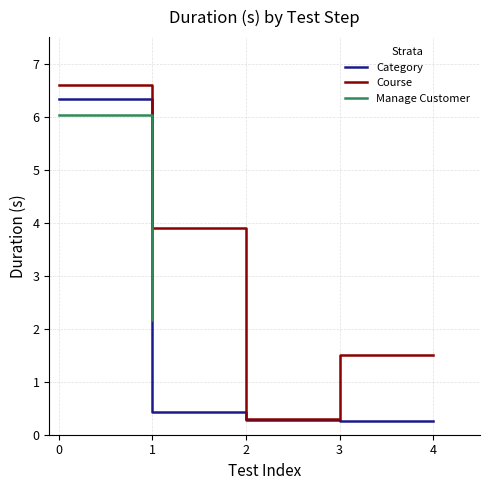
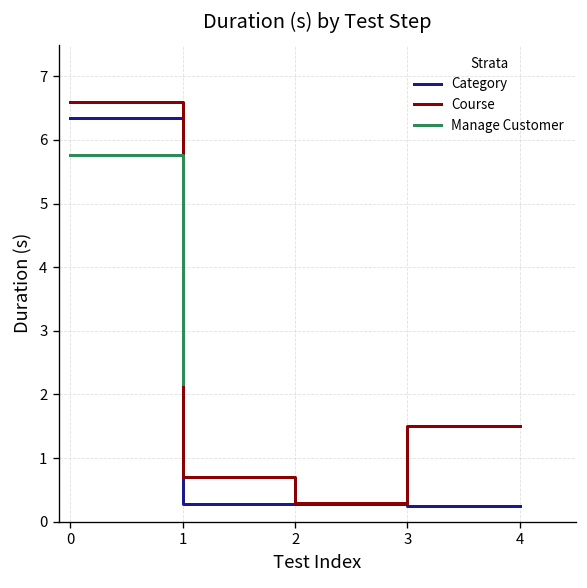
  {
    "Category": {
      "0": 6.3,
-     "1": 0.4,
+     "1": 0.3,
      "3": 0.3,
      "4": 0.3
    },
    "Course": {
      "0": 6.6,
-     "1": 3.9,
+     "1": 0.7,
      "3": 1.5,
      "4": 1.5
    },
    "Manage Customer": {
-     "0": 6.0,
+     "0": 5.8,
      "1": 2.2
    }
  }
